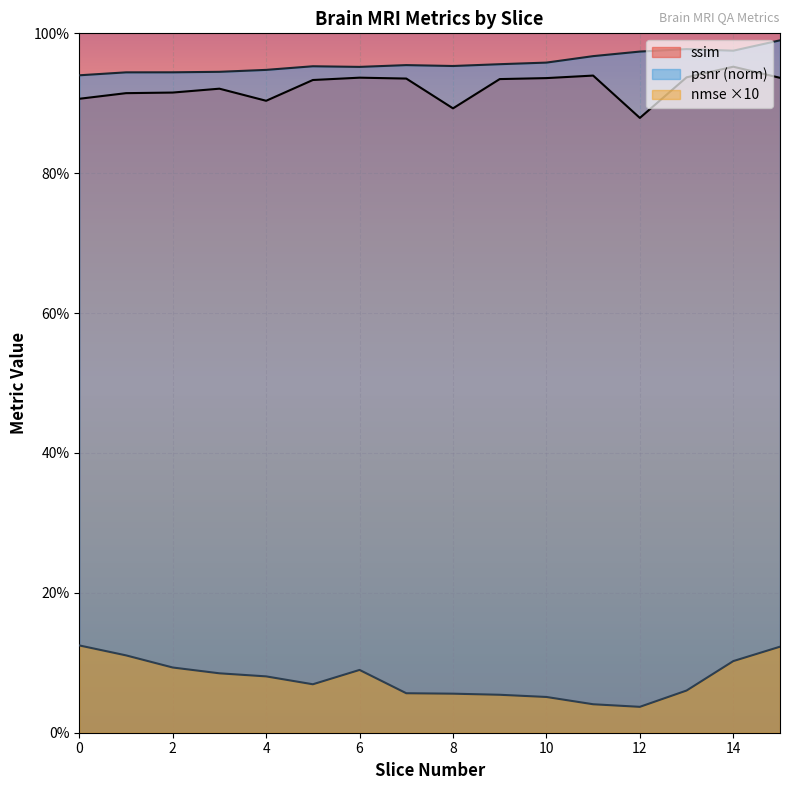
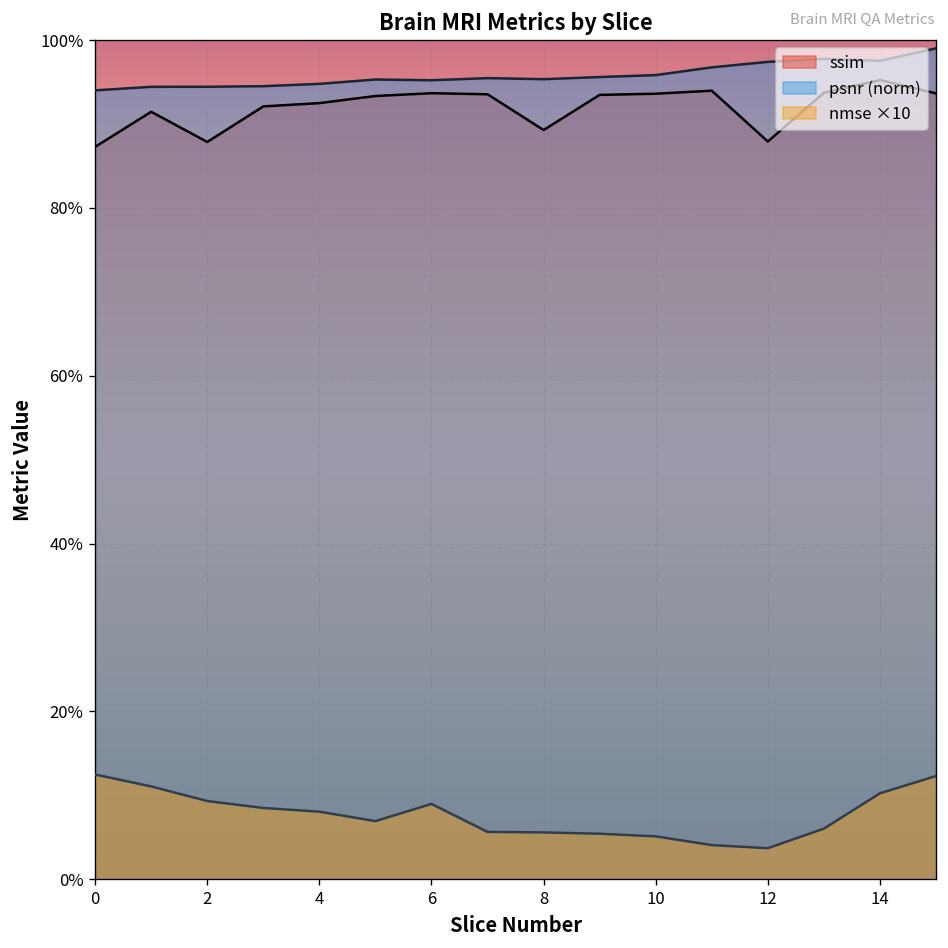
  {
    "ssim": {
-     "0": "91%",
-     "2": "92%",
-     "4": "90%",
+     "0": "87%",
+     "2": "88%",
+     "4": "92%",
      "6": "94%",
      "8": "89%",
      "10": "94%",
      "12": "88%"
    },
    "psnr (norm)": {
      "0": "94%",
      "2": "94%",
      "4": "95%",
      "6": "95%",
      "8": "95%",
      "10": "96%",
      "12": "97%"
    },
    "nmse ×10": {
      "0": "12%",
      "2": "9%",
      "4": "8%",
      "6": "9%",
      "8": "6%",
      "10": "5%",
      "12": "4%",
      "14": "10%"
    }
  }
